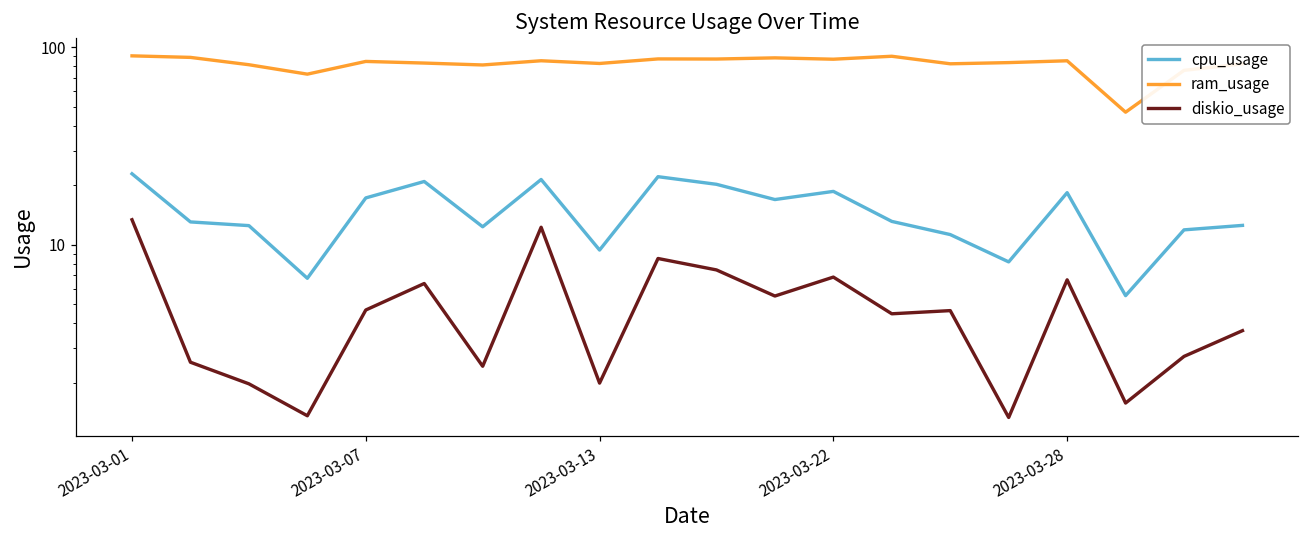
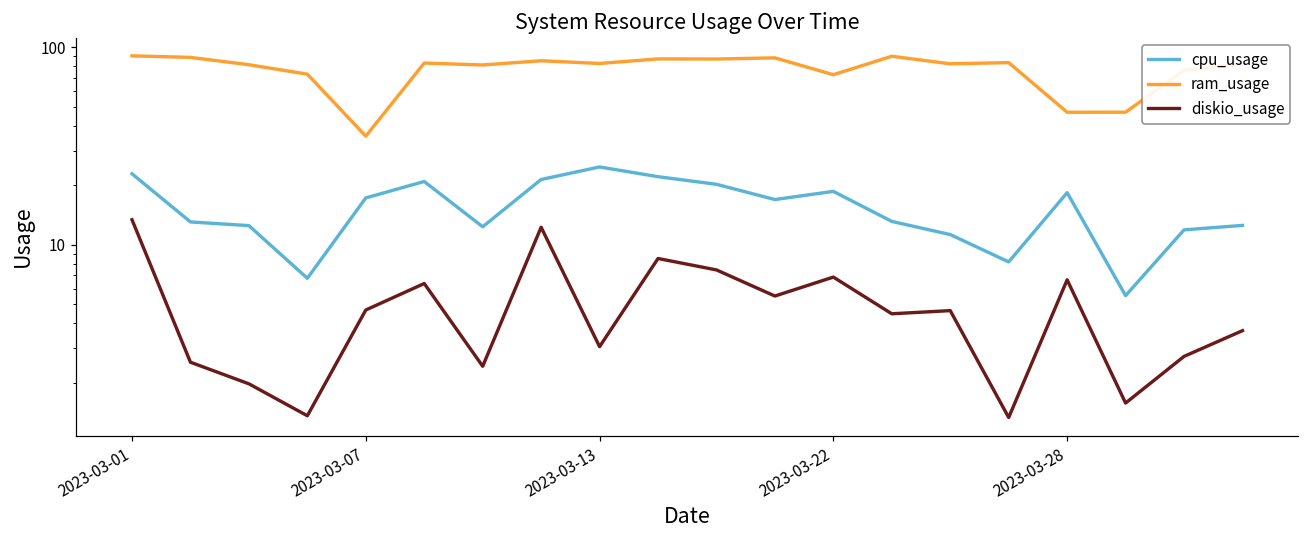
  {
    "cpu_usage": {
      "2023-03-01": 23,
      "2023-03-07": 17,
-     "2023-03-13": 9,
+     "2023-03-13": 25,
      "2023-03-22": 19,
      "2023-03-28": 18
    },
    "ram_usage": {
      "2023-03-01": 90,
-     "2023-03-07": 80,
+     "2023-03-07": 35,
      "2023-03-13": 80,
-     "2023-03-22": 90,
-     "2023-03-28": 90
+     "2023-03-22": 73,
+     "2023-03-28": 47
    },
    "diskio_usage": {
      "2023-03-01": 13,
      "2023-03-07": 4.7,
-     "2023-03-13": 2.0,
+     "2023-03-13": 3.0,
      "2023-03-22": 6.9,
      "2023-03-28": 6.6
    }
  }
